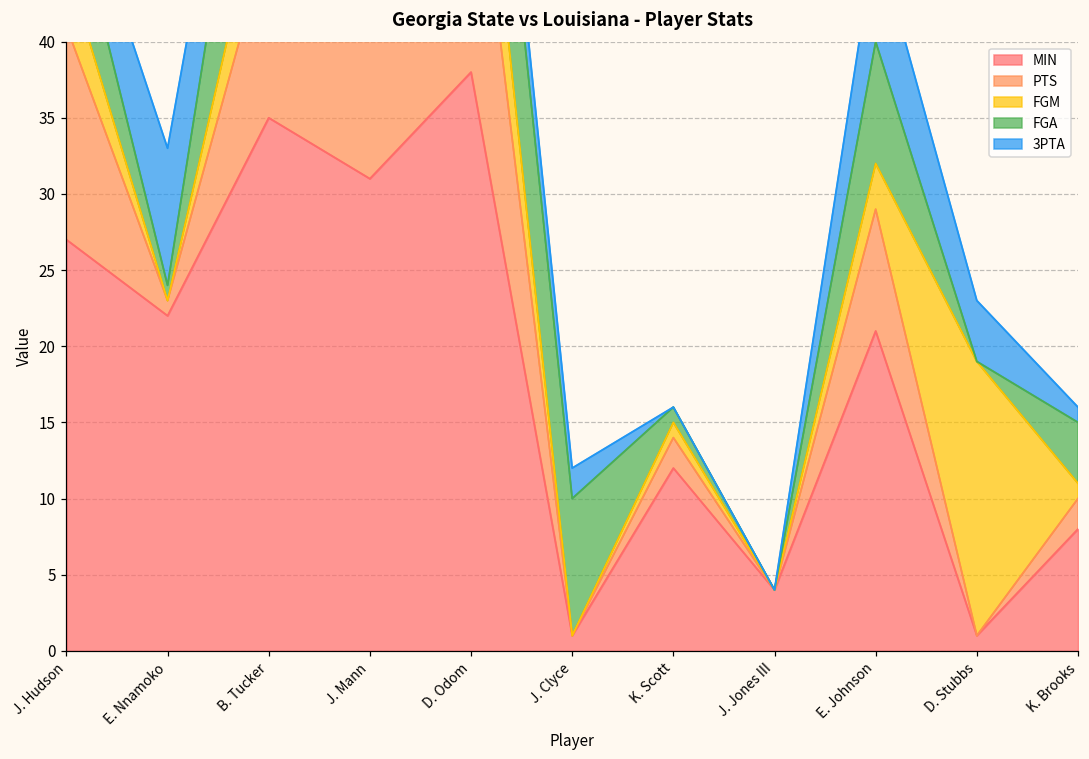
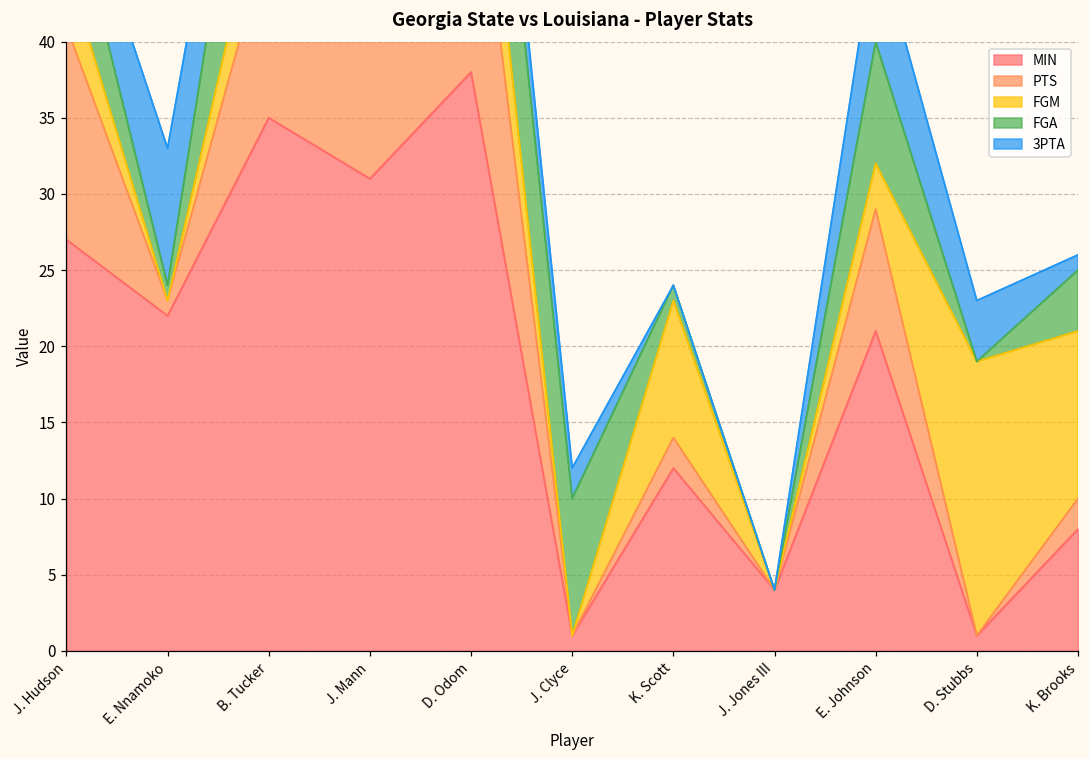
  {
    "FGM": {
-     "K. Scott": 1,
+     "K. Scott": 9,
      "E. Johnson": 3,
-     "K. Brooks": 1
+     "K. Brooks": 11
    },
    "FGA": {
      "E. Nnamoko": 1,
      "J. Clyce": 9,
      "E. Johnson": 8,
      "K. Brooks": 4
    },
    "3PTA": {
      "E. Nnamoko": 9,
      "J. Clyce": 2,
      "D. Stubbs": 4,
      "K. Brooks": 1
    }
  }
